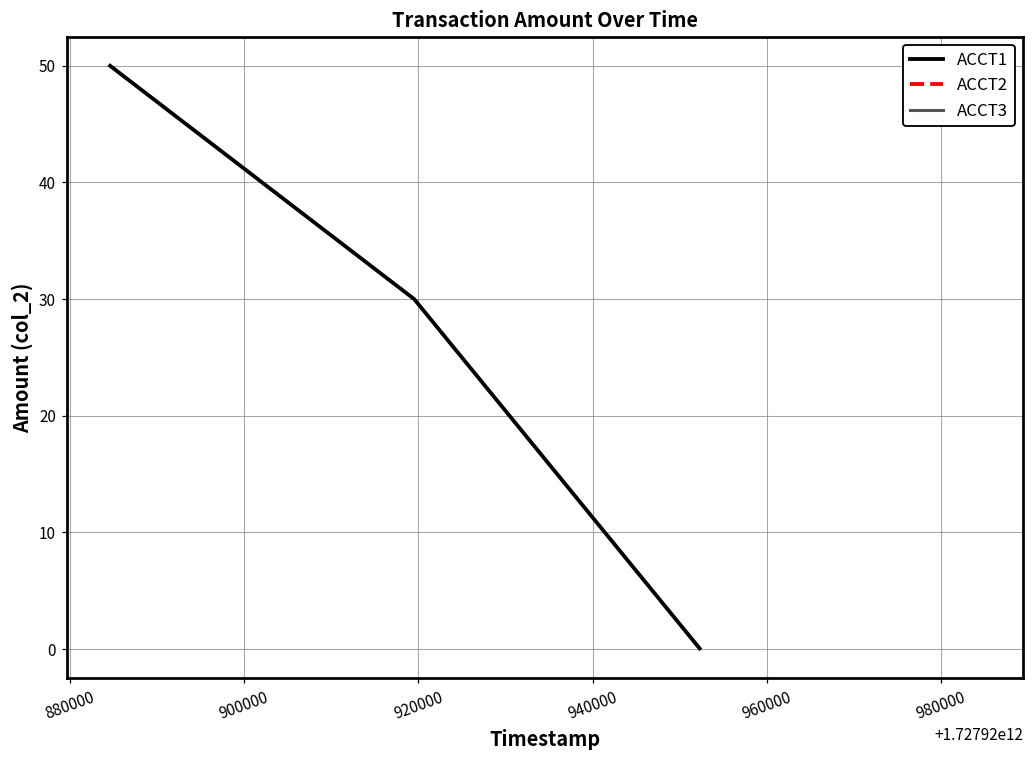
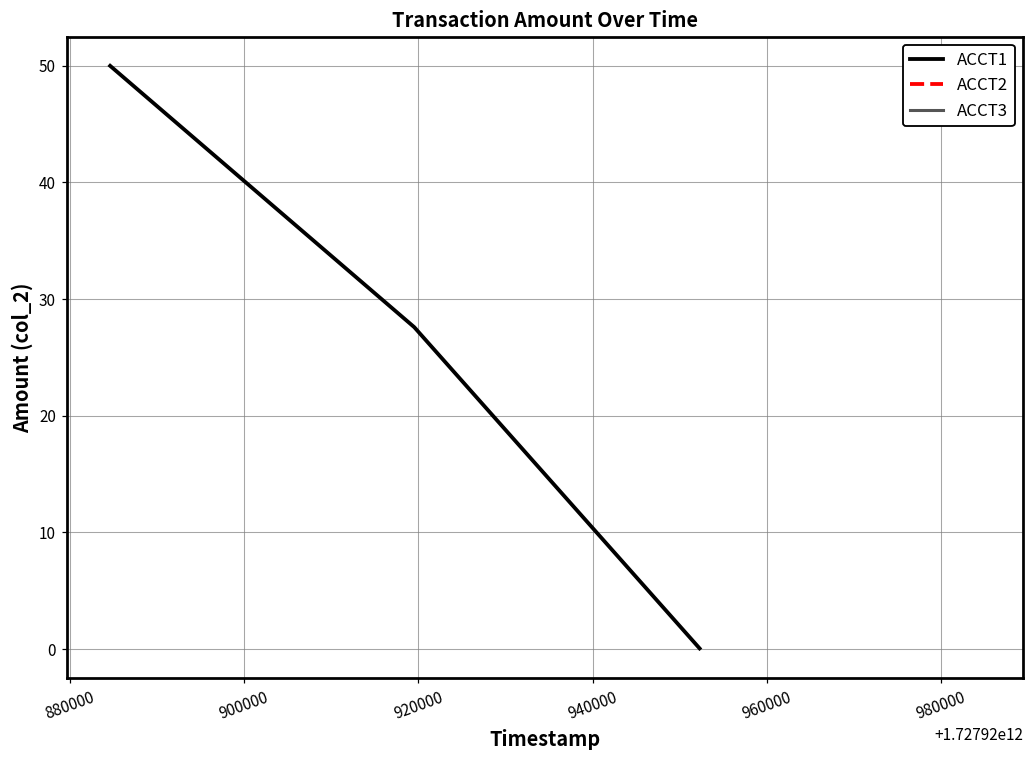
  {
    "ACCT1": {
-     "920000": 30.0
+     "920000": 27.6
    }
  }
